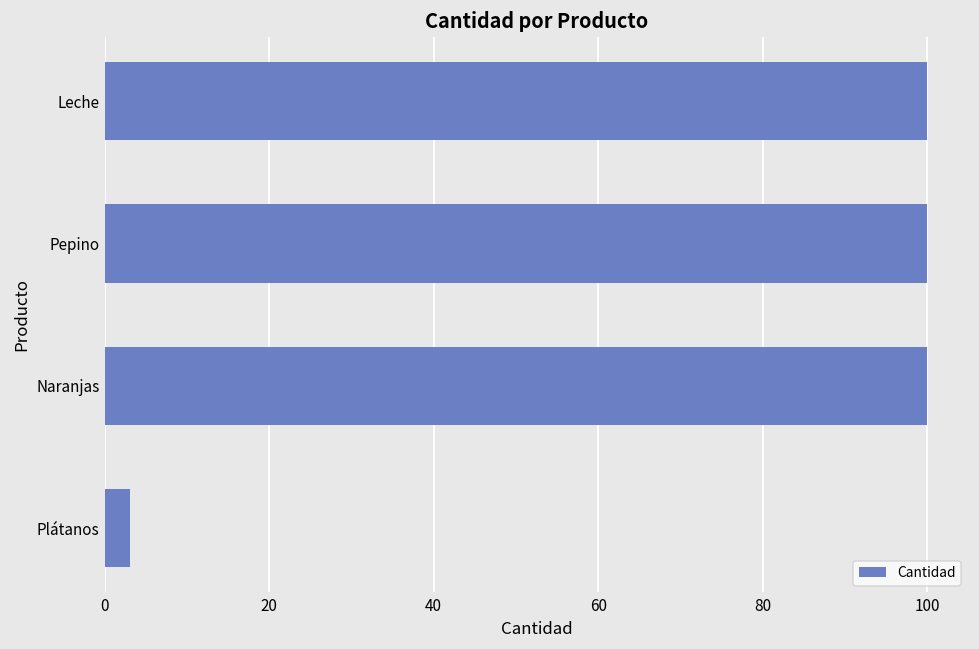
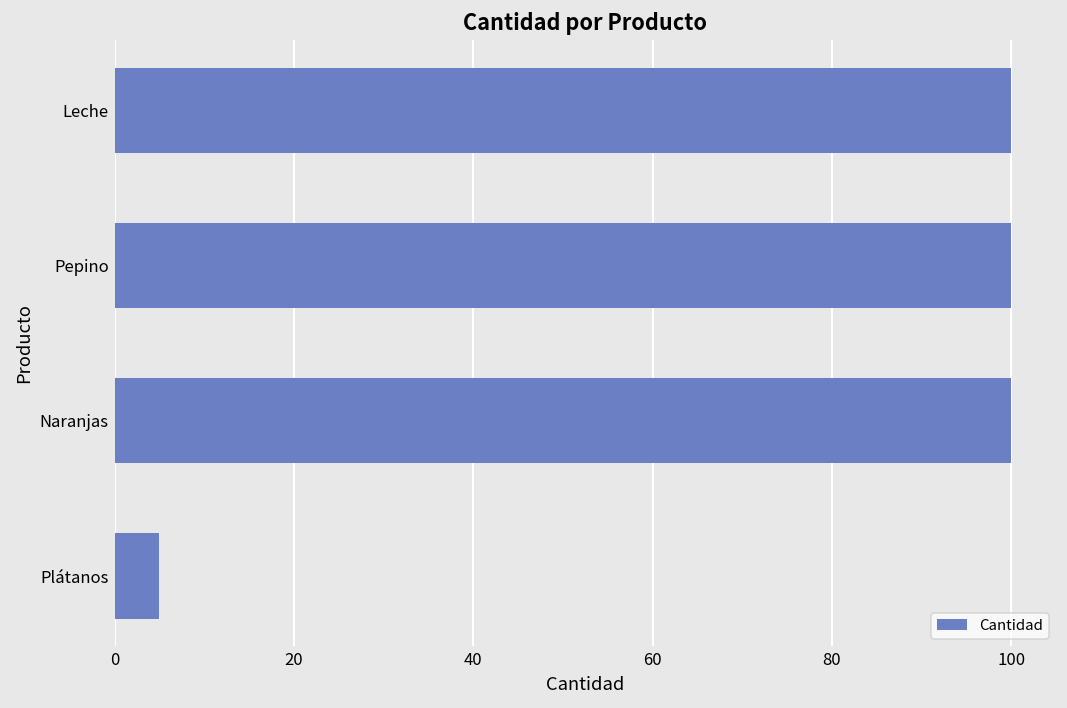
  {
    "Leche": 100,
    "Pepino": 100,
    "Naranjas": 100,
-   "Plátanos": 3
+   "Plátanos": 5
  }
